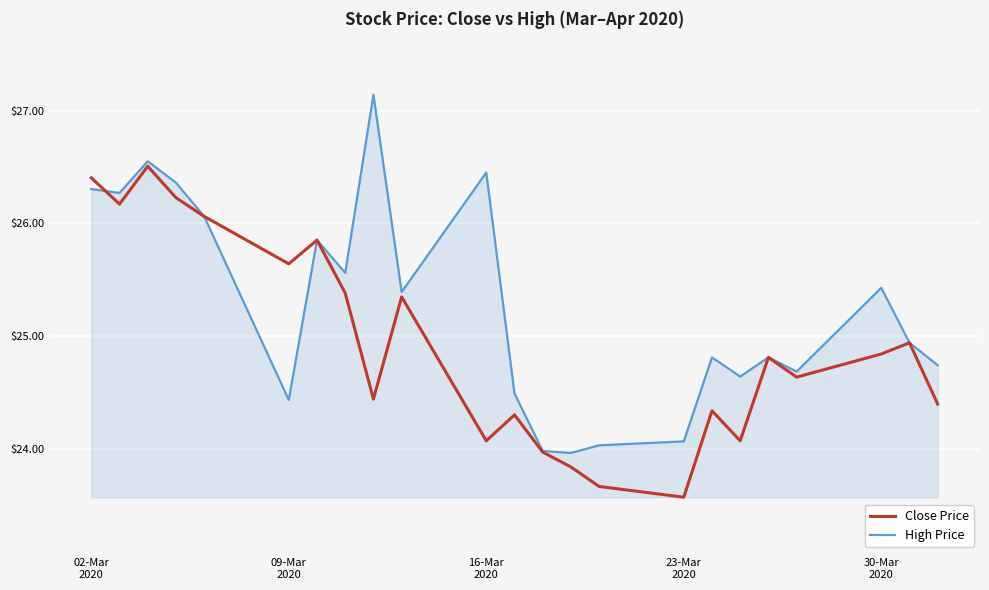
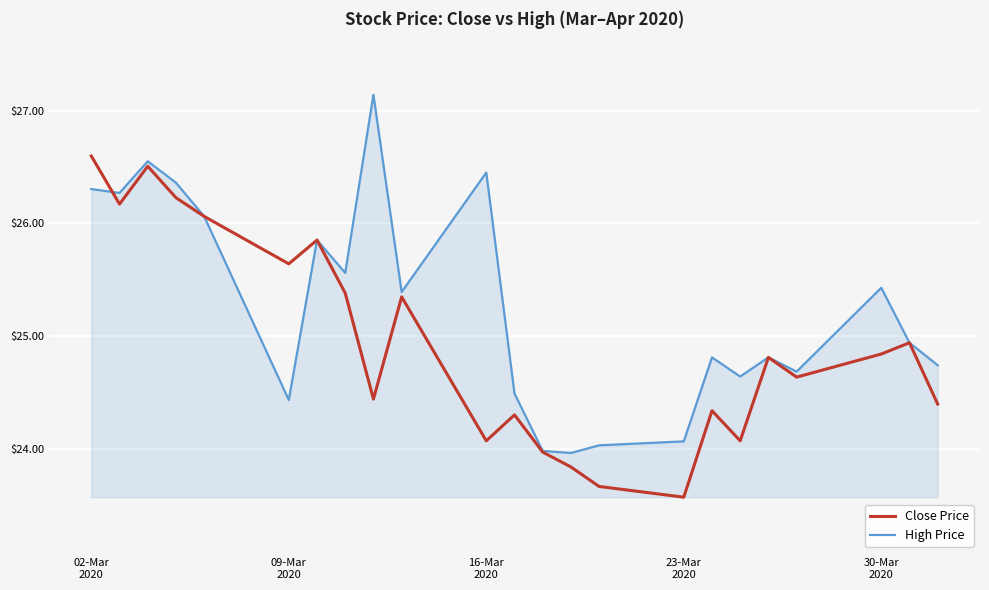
  {
    "Close Price": {
-     "02-Mar 2020": "$26.40",
+     "02-Mar 2020": "$26.60",
      "09-Mar 2020": "$25.64",
      "16-Mar 2020": "$24.07",
      "23-Mar 2020": "$23.57",
      "30-Mar 2020": "$24.84"
    },
    "High Price": {
      "02-Mar 2020": "$26.30",
      "09-Mar 2020": "$24.43",
      "16-Mar 2020": "$26.45",
      "23-Mar 2020": "$24.07",
      "30-Mar 2020": "$25.43"
    }
  }
